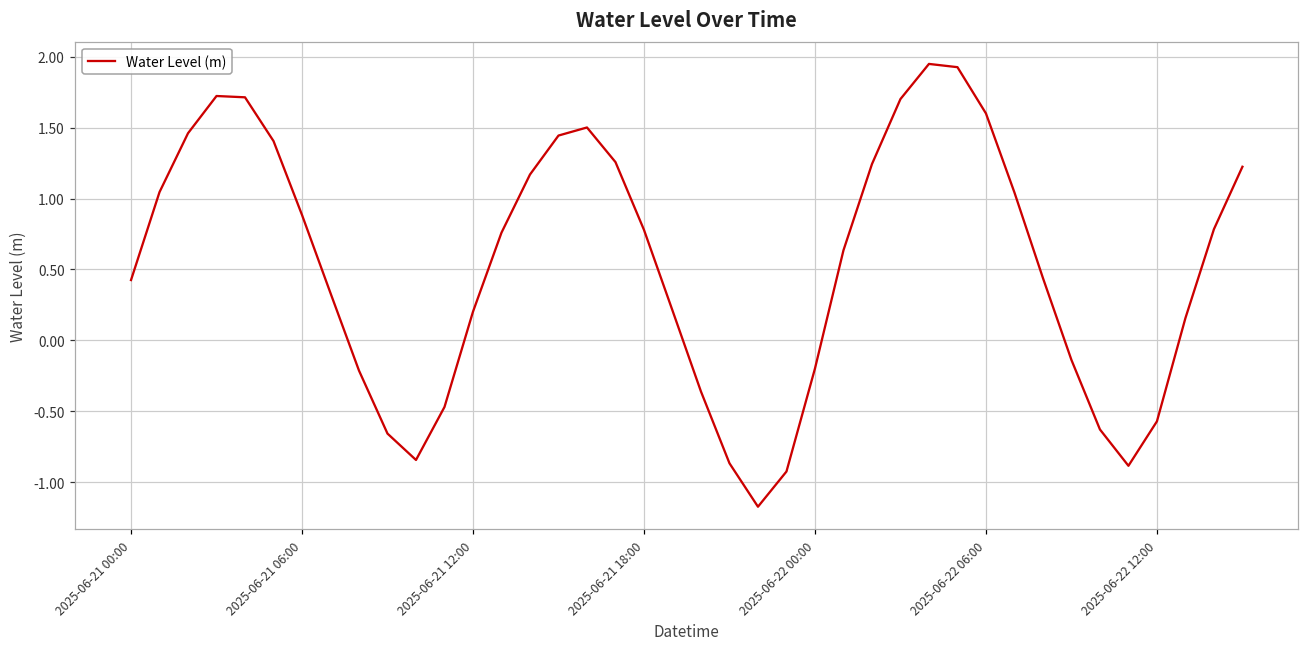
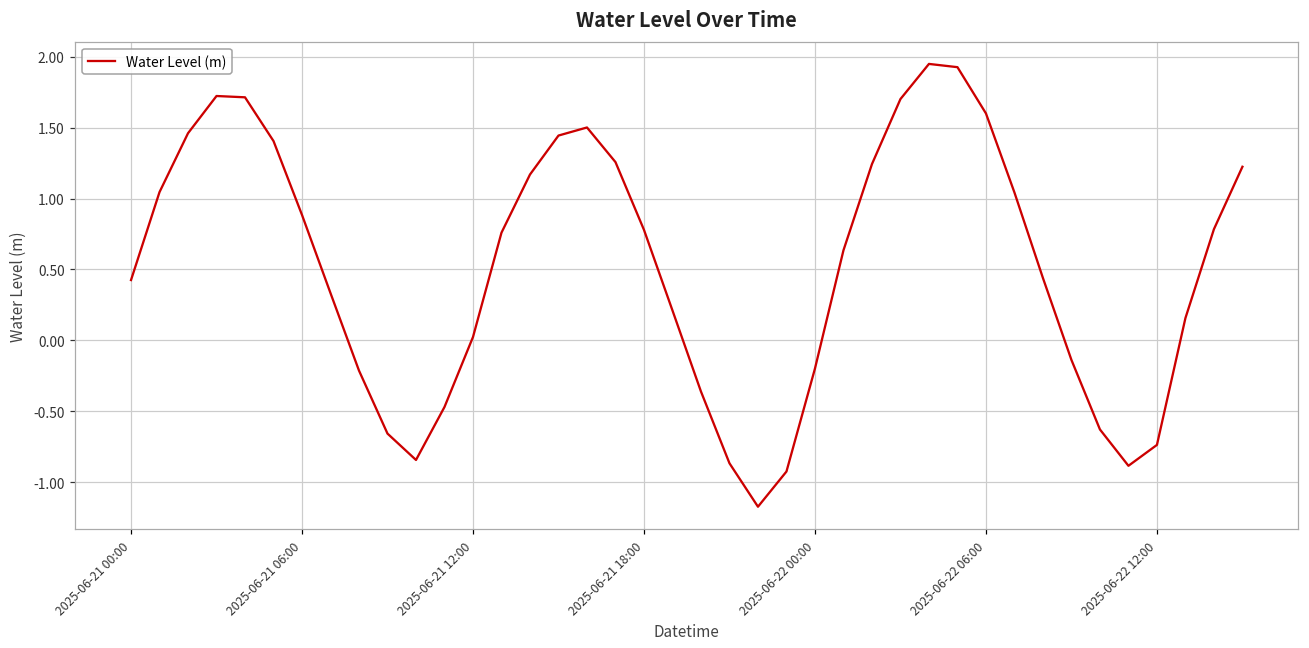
  {
    "2025-06-21 00:00": 0.42,
    "2025-06-21 06:00": 0.88,
-   "2025-06-21 12:00": 0.20,
+   "2025-06-21 12:00": 0.02,
    "2025-06-21 18:00": 0.78,
    "2025-06-22 00:00": -0.20,
    "2025-06-22 06:00": 1.60,
-   "2025-06-22 12:00": -0.57
+   "2025-06-22 12:00": -0.74
  }
